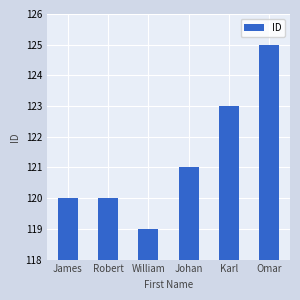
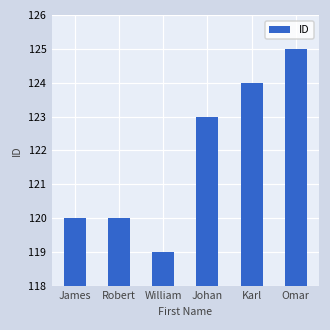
  {
    "James": 120,
    "Robert": 120,
    "William": 119,
-   "Johan": 121,
-   "Karl": 123,
+   "Johan": 123,
+   "Karl": 124,
    "Omar": 125
  }
